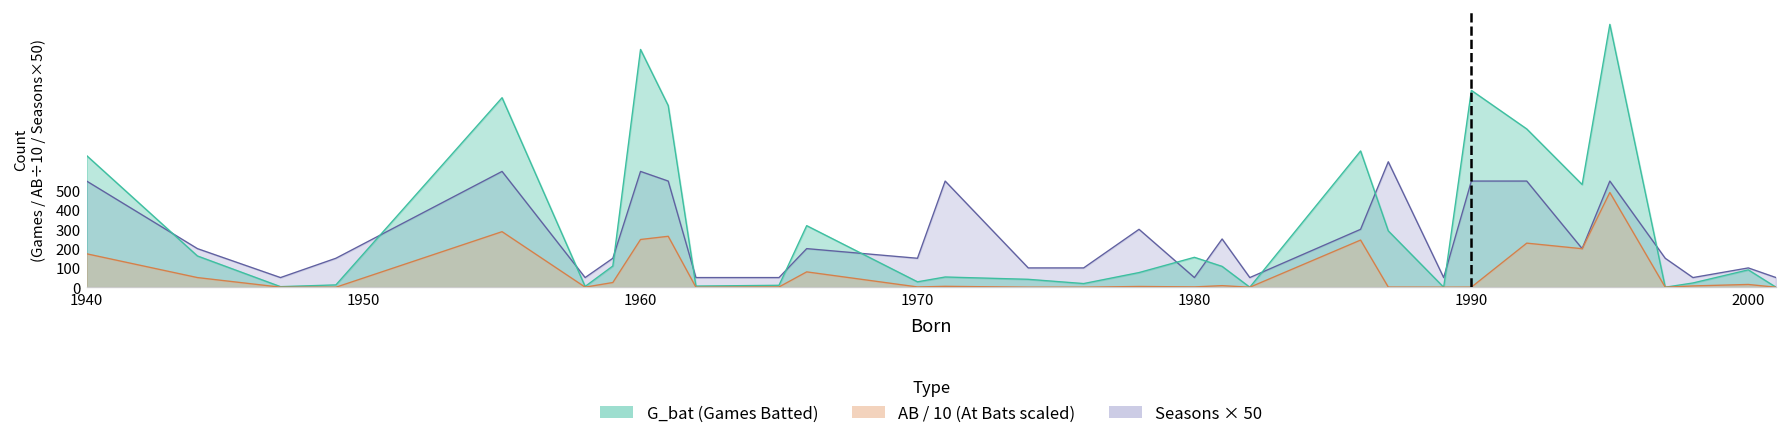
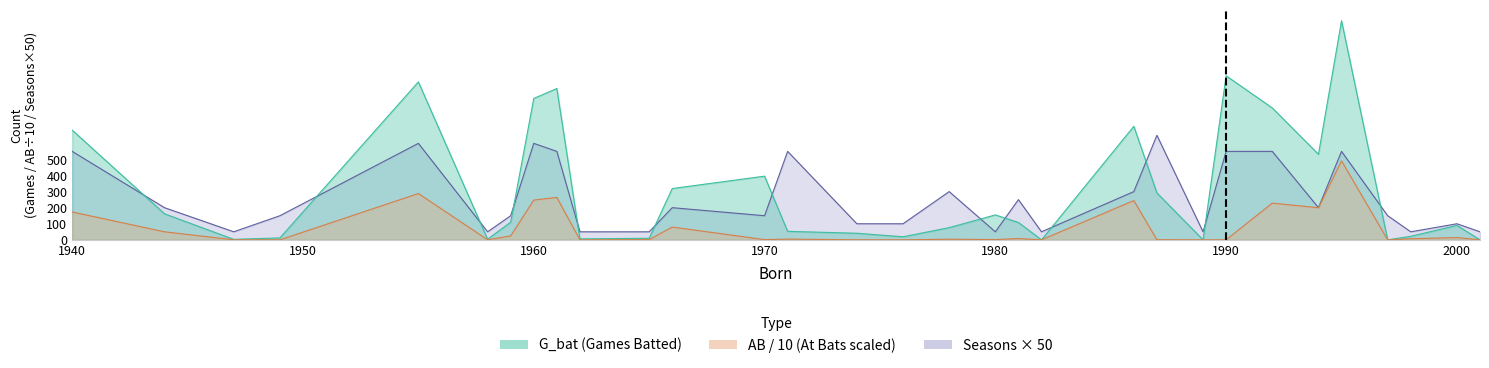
  {
    "G_bat (Games Batted)": {
      "1940": 680,
-     "1960": 1230,
-     "1970": 30,
+     "1960": 880,
+     "1970": 400,
      "1980": 160,
      "1990": 1020
    }
  }
